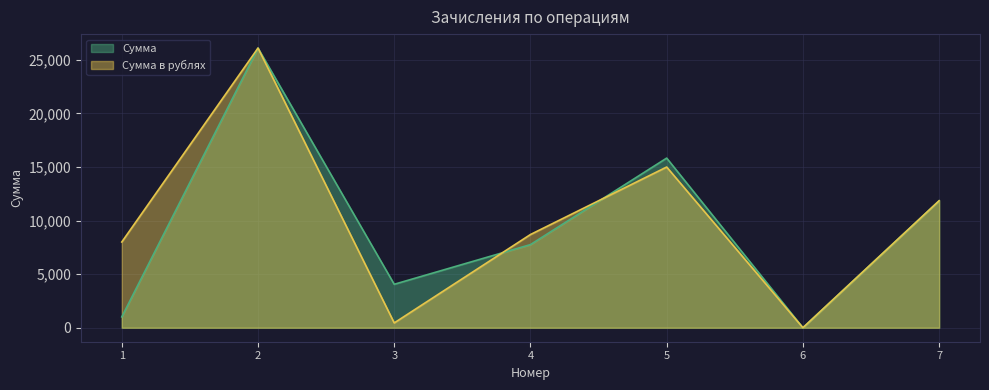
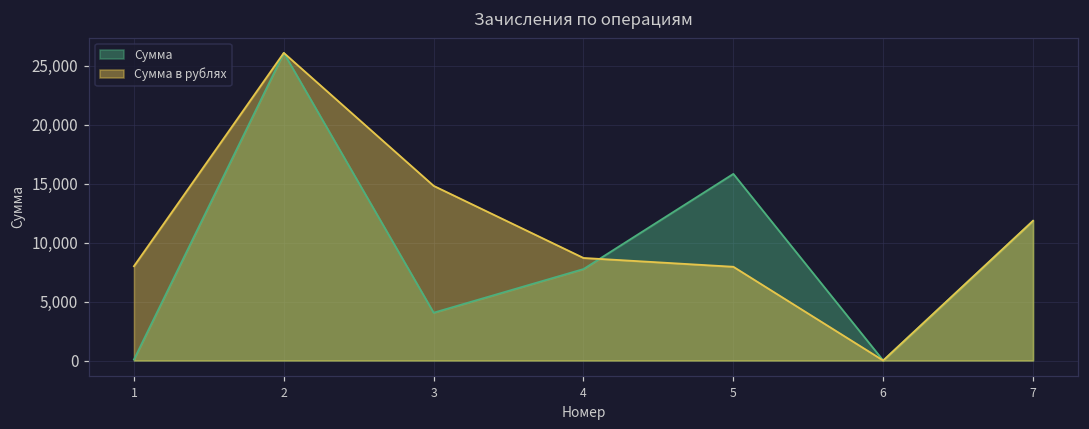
  {
    "Сумма": {
-     "1": "1,000",
+     "1": "100",
      "3": "4,100",
      "4": "7,800",
      "5": "15,800"
    },
    "Сумма в рублях": {
      "1": "8,000",
-     "3": "500",
+     "3": "14,800",
      "4": "8,700",
-     "5": "15,000"
+     "5": "8,000"
    }
  }
